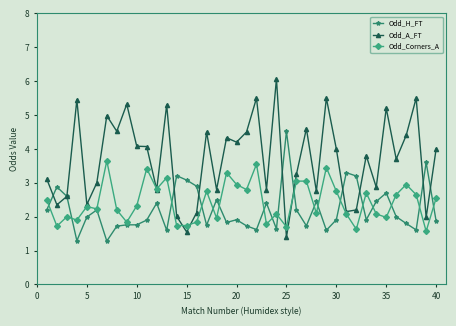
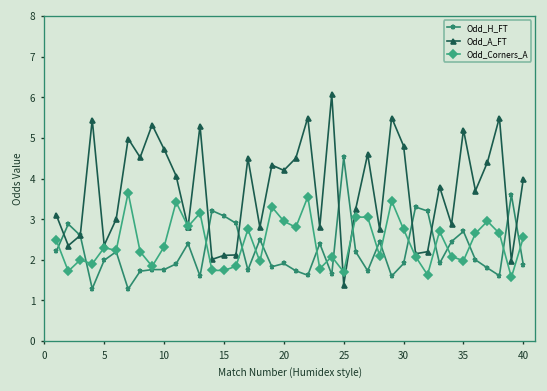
  {
    "Odd_A_FT": {
-     "10": 4.1,
-     "15": 1.6,
+     "10": 4.7,
+     "15": 2.1,
      "20": 4.2,
      "25": 1.4,
-     "30": 4.0,
+     "30": 4.8,
      "35": 5.2,
      "40": 4.0
    }
  }
